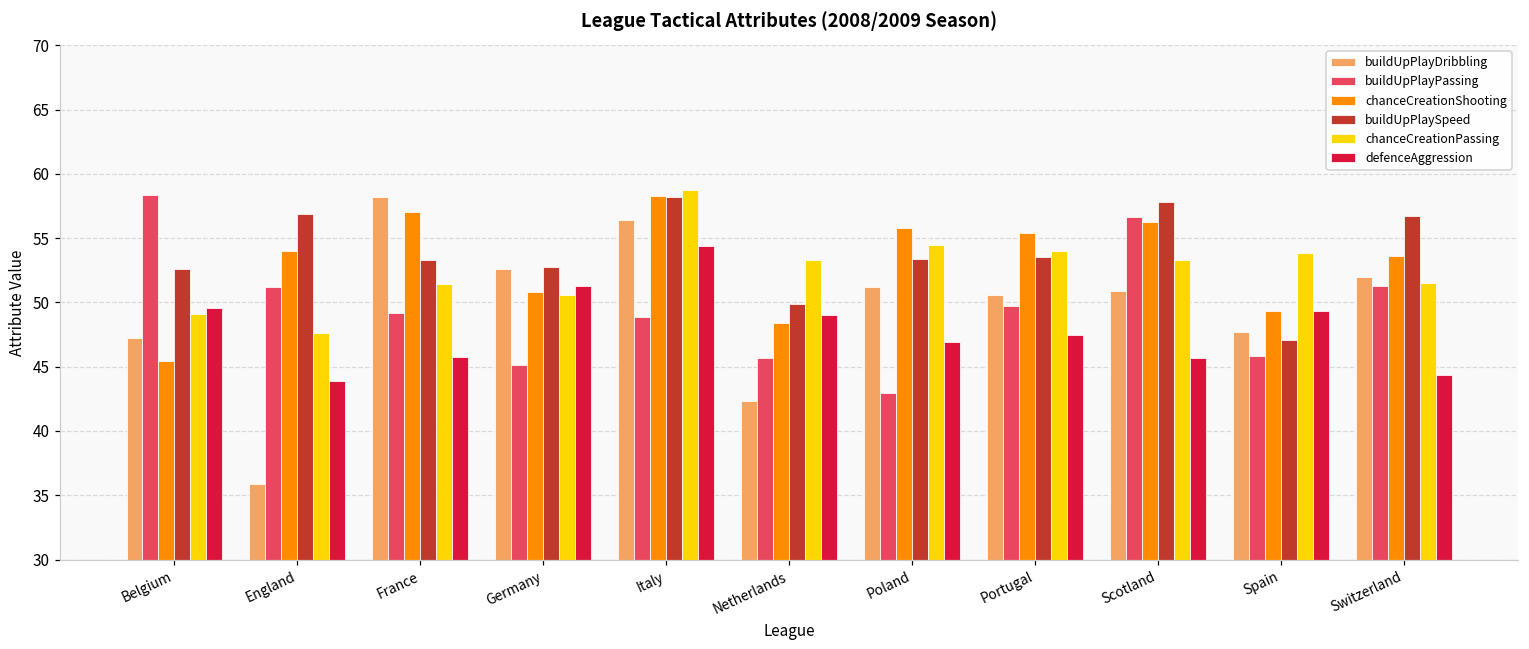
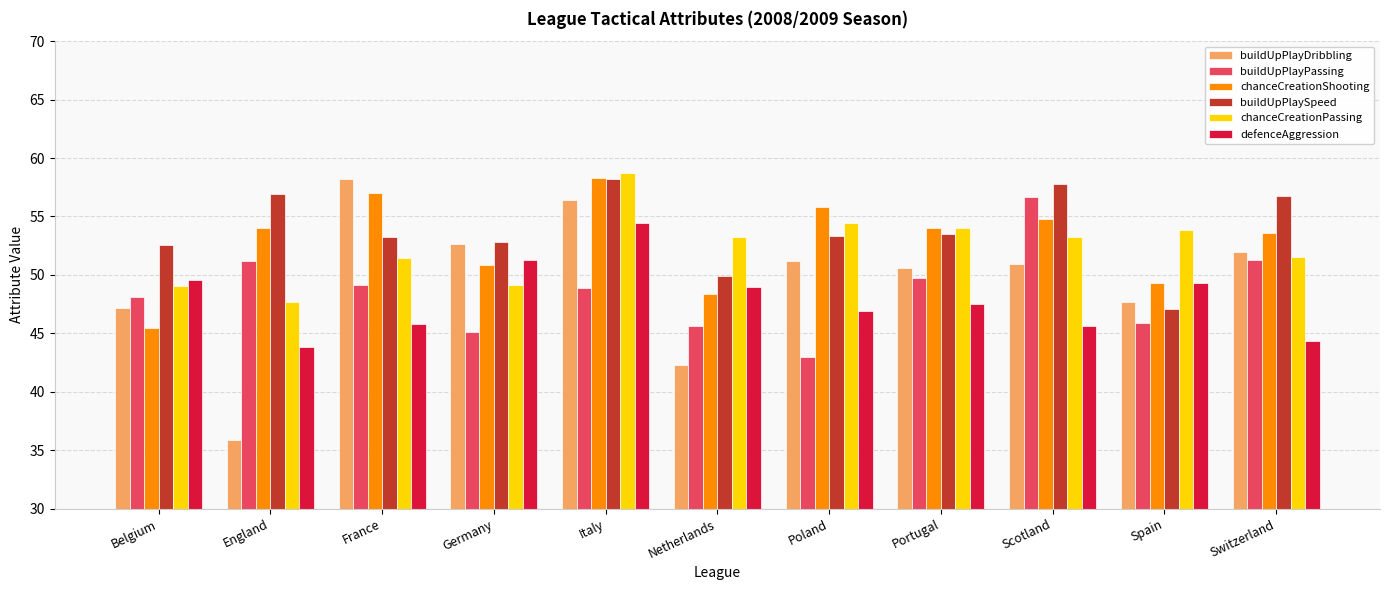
  {
    "buildUpPlayDribbling": {
      "Belgium": 47.2,
      "England": 35.9,
      "France": 58.2,
      "Germany": 52.6,
      "Italy": 56.4,
      "Netherlands": 42.3,
      "Poland": 51.2,
      "Portugal": 50.6,
      "Scotland": 50.9,
      "Spain": 47.7,
      "Switzerland": 52.0
    },
    "buildUpPlayPassing": {
-     "Belgium": 58.4,
+     "Belgium": 48.1,
      "England": 51.2,
      "France": 49.1,
      "Germany": 45.1,
      "Italy": 48.9,
      "Netherlands": 45.7,
      "Poland": 43.0,
      "Portugal": 49.7,
      "Scotland": 56.6,
      "Spain": 45.9,
      "Switzerland": 51.3
    },
    "chanceCreationShooting": {
      "Belgium": 45.4,
      "England": 54.0,
      "France": 57.0,
      "Germany": 50.8,
      "Italy": 58.3,
      "Netherlands": 48.4,
      "Poland": 55.8,
-     "Portugal": 55.4,
-     "Scotland": 56.3,
+     "Portugal": 54.0,
+     "Scotland": 54.8,
      "Spain": 49.3,
      "Switzerland": 53.6
    },
    "chanceCreationPassing": {
      "Belgium": 49.1,
      "England": 47.7,
      "France": 51.4,
-     "Germany": 50.6,
+     "Germany": 49.1,
      "Italy": 58.7,
      "Netherlands": 53.3,
      "Poland": 54.5,
      "Portugal": 54.0,
      "Scotland": 53.3,
      "Spain": 53.9,
      "Switzerland": 51.5
    }
  }
